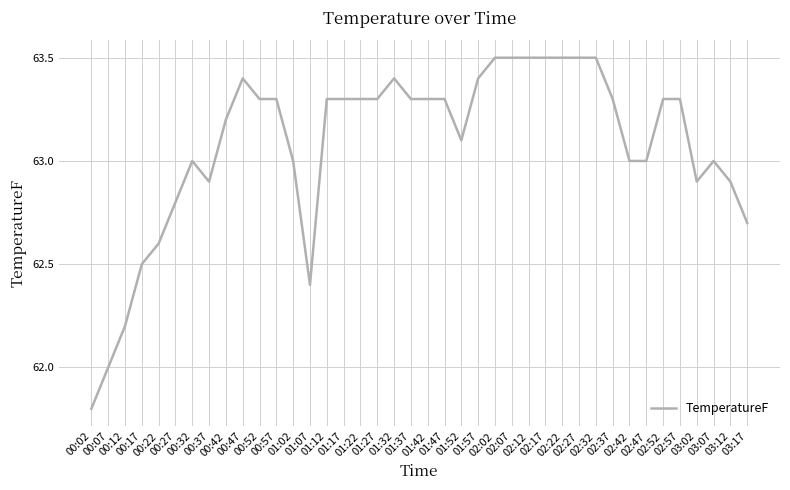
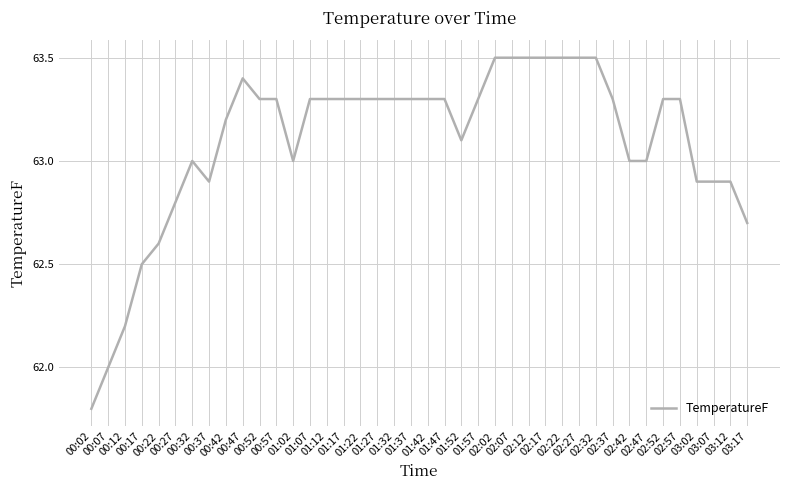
  {
    "00:02": 61.8,
    "00:07": 62.0,
    "00:12": 62.2,
    "00:17": 62.5,
    "00:22": 62.6,
    "00:27": 62.8,
    "00:32": 63.0,
    "00:37": 62.9,
    "00:42": 63.2,
    "00:47": 63.4,
    "00:52": 63.3,
    "00:57": 63.3,
    "01:02": 63.0,
-   "01:07": 62.4,
+   "01:07": 63.3,
    "01:12": 63.3,
    "01:17": 63.3,
    "01:22": 63.3,
    "01:27": 63.3,
-   "01:32": 63.4,
+   "01:32": 63.3,
    "01:37": 63.3,
    "01:42": 63.3,
    "01:47": 63.3,
    "01:52": 63.1,
-   "01:57": 63.4,
+   "01:57": 63.3,
    "02:02": 63.5,
    "02:07": 63.5,
    "02:12": 63.5,
    "02:17": 63.5,
    "02:22": 63.5,
    "02:27": 63.5,
    "02:32": 63.5,
    "02:37": 63.3,
    "02:42": 63.0,
    "02:47": 63.0,
    "02:52": 63.3,
    "02:57": 63.3,
    "03:02": 62.9,
-   "03:07": 63.0,
+   "03:07": 62.9,
    "03:12": 62.9,
    "03:17": 62.7
  }
